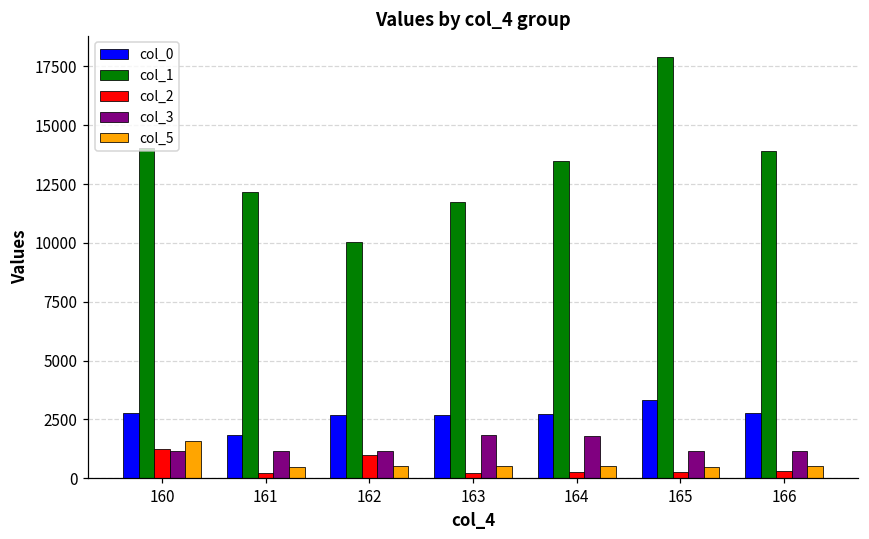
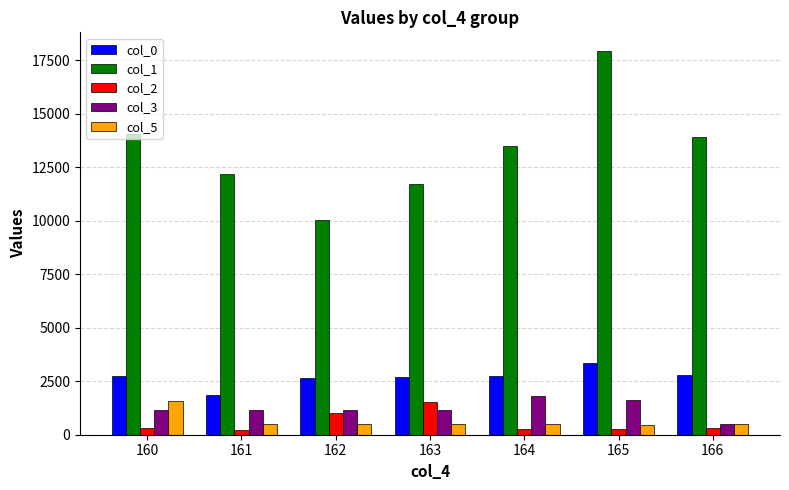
  {
    "col_0": {
      "160": 2800,
      "161": 1800,
      "162": 2700,
      "163": 2700,
      "164": 2700,
      "165": 3300,
      "166": 2800
    },
    "col_1": {
      "161": 12200,
      "162": 10000,
      "163": 11700,
      "164": 13500,
      "165": 17900,
      "166": 13900
    },
    "col_2": {
-     "160": 1200,
+     "160": 300,
      "161": 200,
      "162": 1000,
-     "163": 200,
+     "163": 1500,
      "164": 300,
      "165": 300,
      "166": 300
    },
    "col_3": {
      "160": 1200,
      "161": 1100,
      "162": 1100,
-     "163": 1800,
+     "163": 1200,
      "164": 1800,
-     "165": 1200,
-     "166": 1200
+     "165": 1600,
+     "166": 500
    },
    "col_5": {
      "160": 1600,
      "161": 500,
      "162": 500,
      "163": 500,
      "164": 500,
      "165": 500,
      "166": 500
    }
  }
